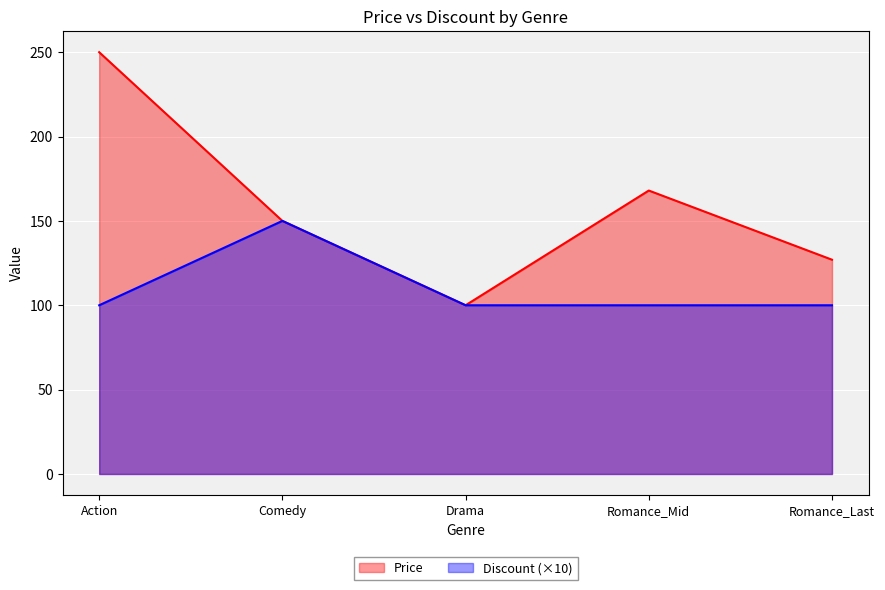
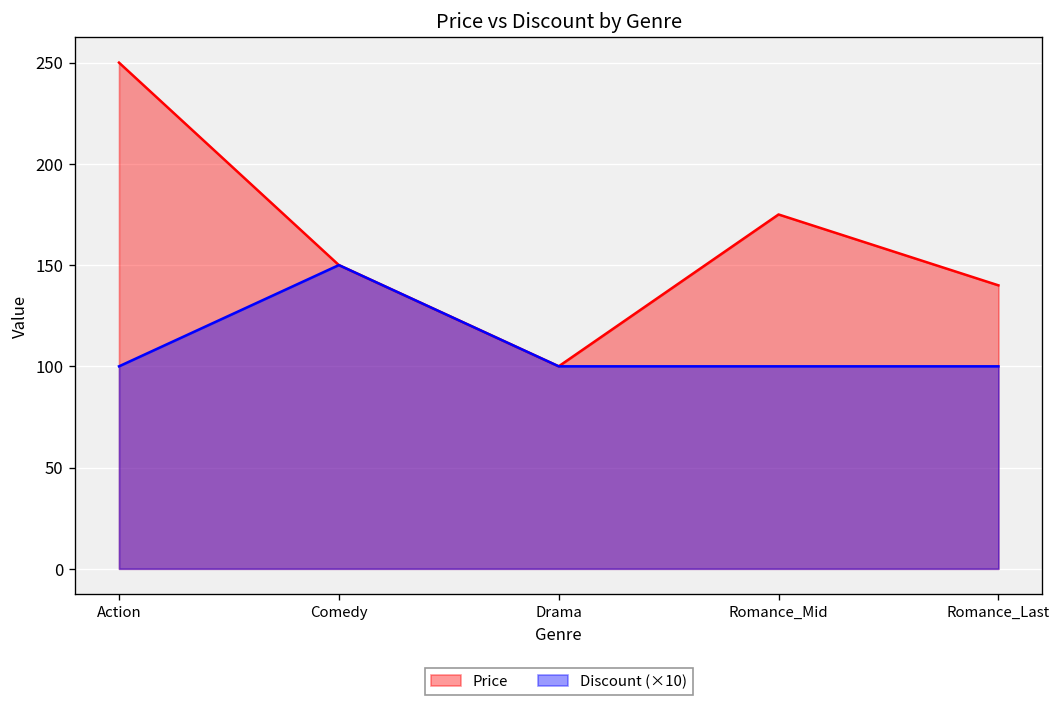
  {
    "Price": {
      "Action": 250,
-     "Romance_Mid": 168,
-     "Romance_Last": 127
+     "Romance_Mid": 175,
+     "Romance_Last": 140
    },
    "Discount (×10)": {
      "Action": 100,
      "Romance_Mid": 100,
      "Romance_Last": 100
    }
  }
